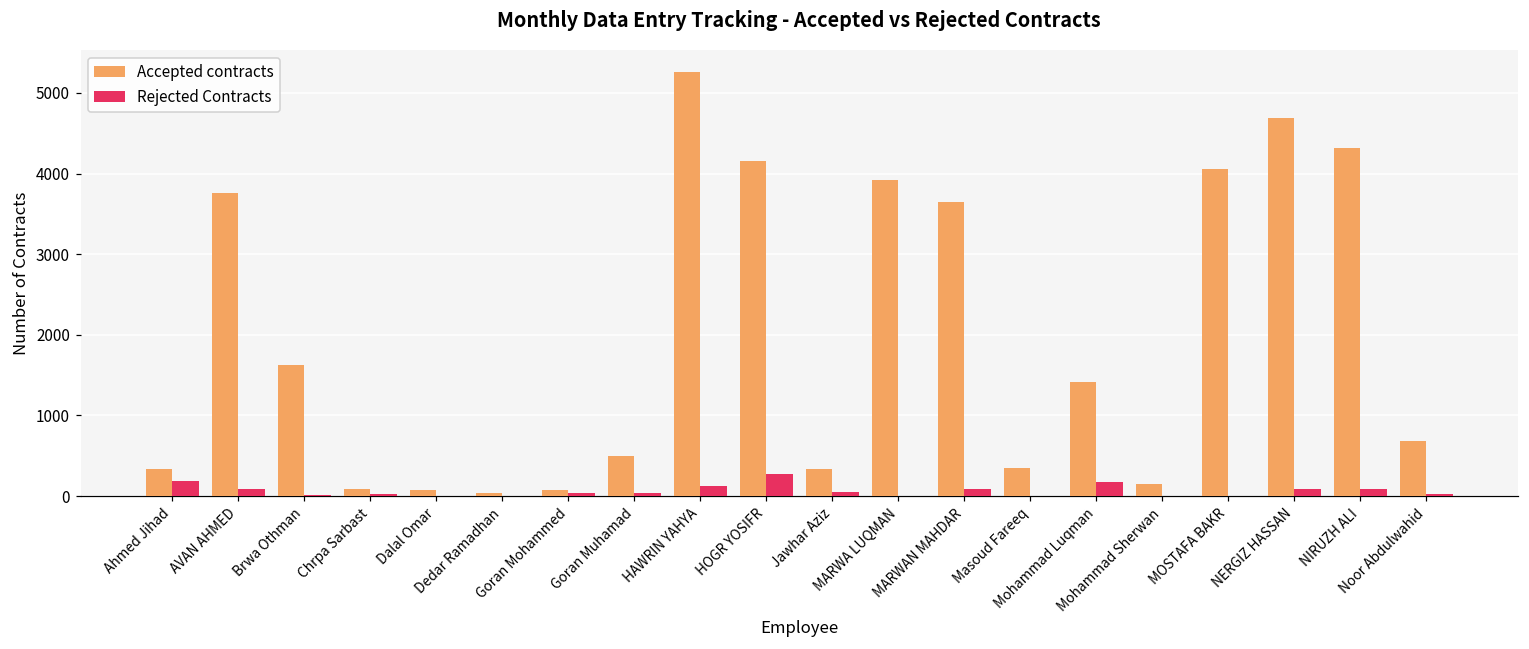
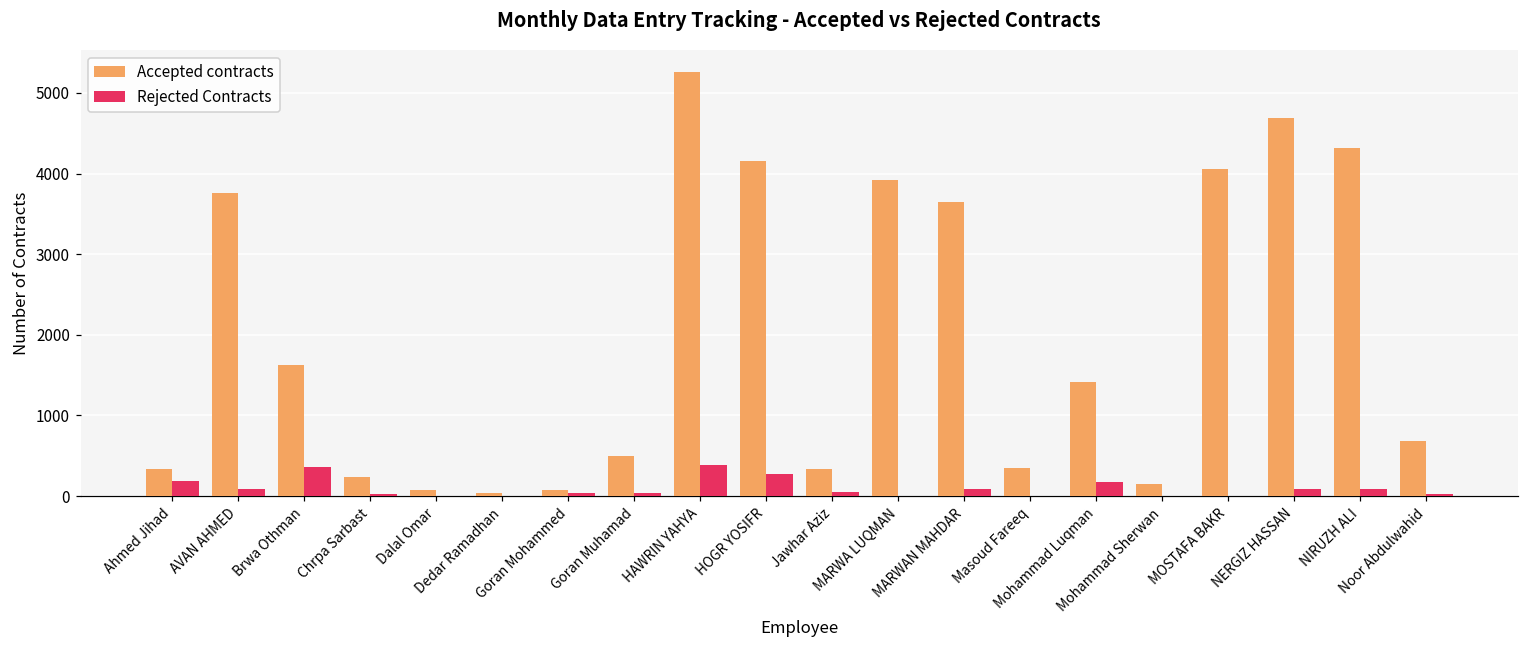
  {
    "Accepted contracts": {
      "Ahmed Jihad": 300,
      "AVAN AHMED": 3800,
      "Brwa Othman": 1600,
-     "Chrpa Sarbast": 100,
+     "Chrpa Sarbast": 200,
      "Dalal Omar": 100,
      "Dedar Ramadhan": 0,
      "Goran Mohammed": 100,
      "Goran Muhamad": 500,
      "HAWRIN YAHYA": 5300,
      "HOGR YOSIFR": 4200,
      "Jawhar Aziz": 300,
      "MARWA LUQMAN": 3900,
      "MARWAN MAHDAR": 3600,
      "Masoud Fareeq": 300,
      "Mohammad Luqman": 1400,
      "Mohammad Sherwan": 200,
      "MOSTAFA BAKR": 4100,
      "NERGIZ HASSAN": 4700,
      "NIRUZH ALI": 4300,
      "Noor Abdulwahid": 700
    },
    "Rejected Contracts": {
      "Ahmed Jihad": 200,
      "AVAN AHMED": 100,
-     "Brwa Othman": 0,
+     "Brwa Othman": 400,
      "Goran Muhamad": 0,
-     "HAWRIN YAHYA": 100,
+     "HAWRIN YAHYA": 400,
      "HOGR YOSIFR": 300,
      "Jawhar Aziz": 100,
      "MARWAN MAHDAR": 100,
      "Masoud Fareeq": 0,
      "Mohammad Luqman": 200,
      "MOSTAFA BAKR": 0,
      "NERGIZ HASSAN": 100,
      "NIRUZH ALI": 100
    }
  }
